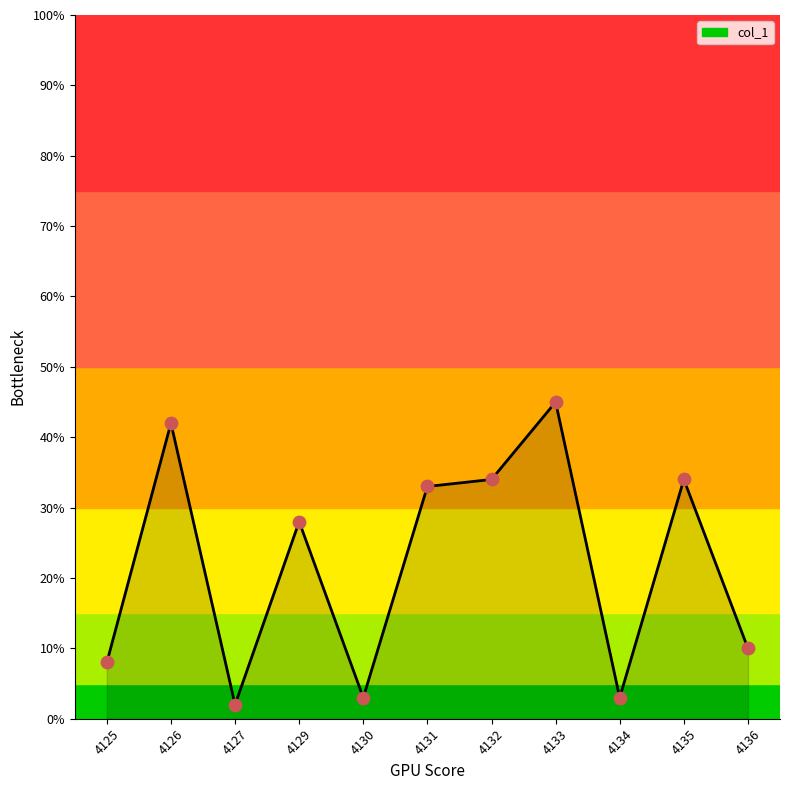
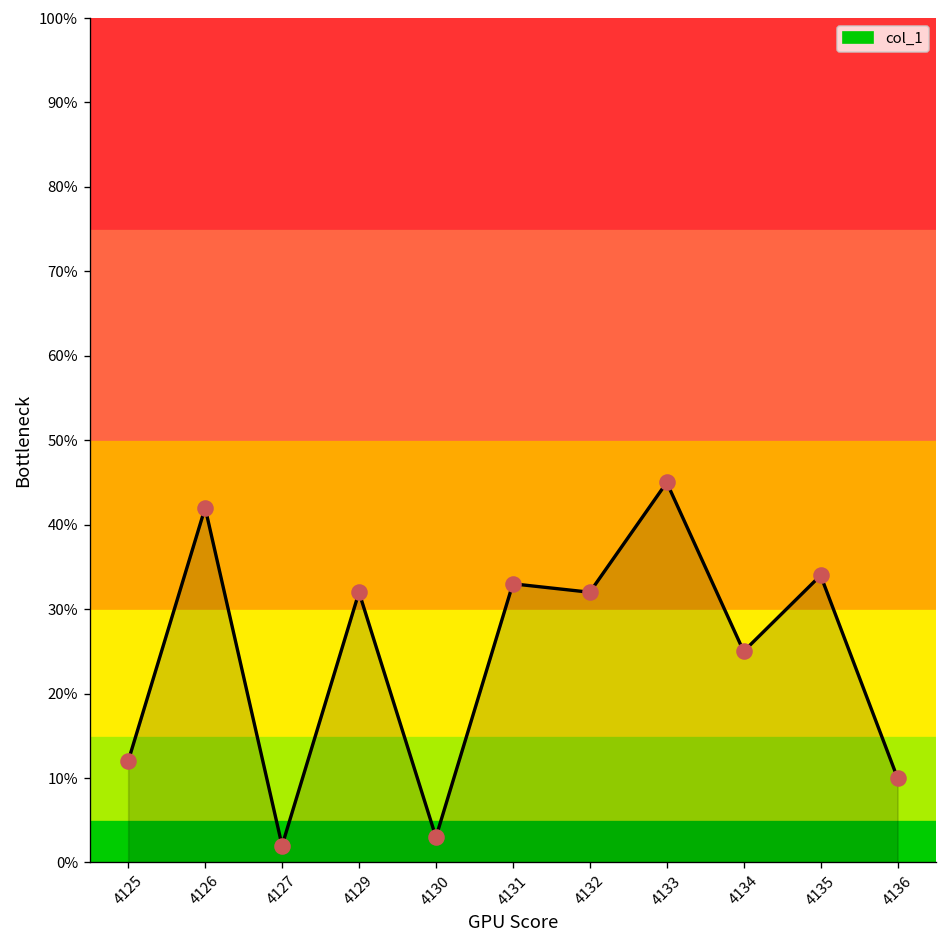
  {
-   "4125": "8%",
+   "4125": "12%",
    "4126": "42%",
    "4127": "2%",
-   "4129": "28%",
+   "4129": "32%",
    "4130": "3%",
    "4131": "33%",
-   "4132": "34%",
+   "4132": "32%",
    "4133": "45%",
-   "4134": "3%",
+   "4134": "25%",
    "4135": "34%",
    "4136": "10%"
  }
